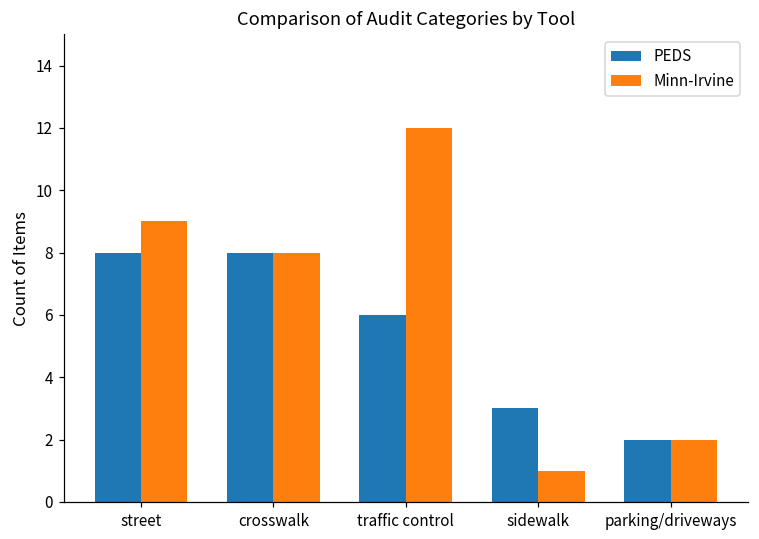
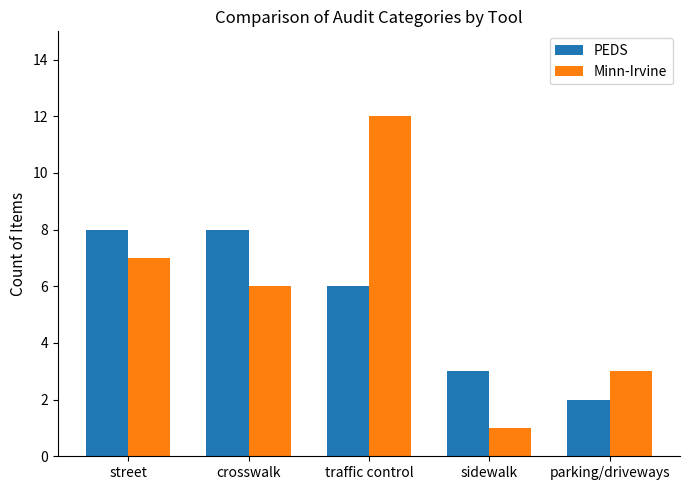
  {
    "PEDS": {
      "street": 8,
      "crosswalk": 8,
      "traffic control": 6,
      "sidewalk": 3,
      "parking/driveways": 2
    },
    "Minn-Irvine": {
-     "street": 9,
-     "crosswalk": 8,
+     "street": 7,
+     "crosswalk": 6,
      "traffic control": 12,
      "sidewalk": 1,
-     "parking/driveways": 2
+     "parking/driveways": 3
    }
  }
